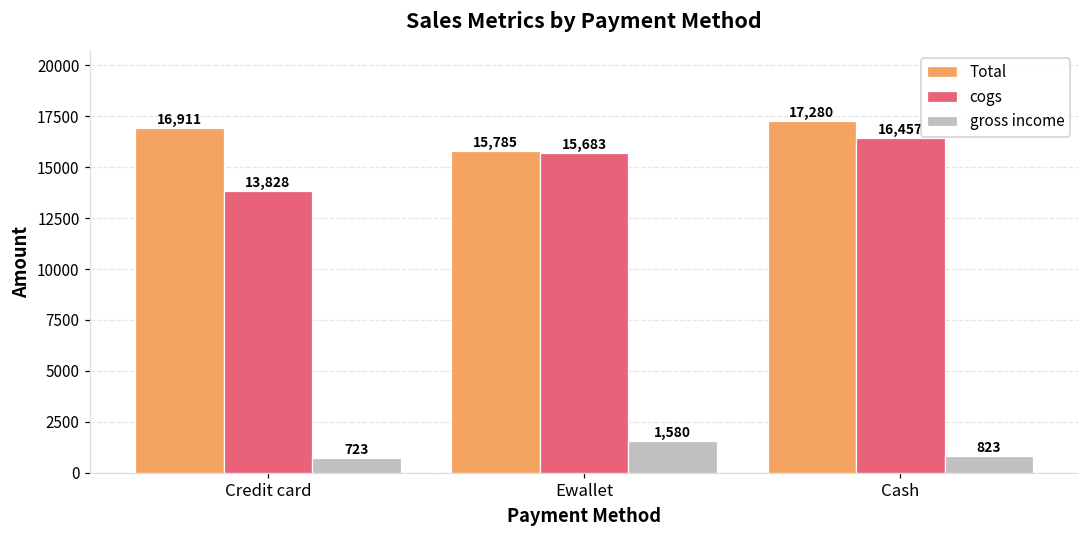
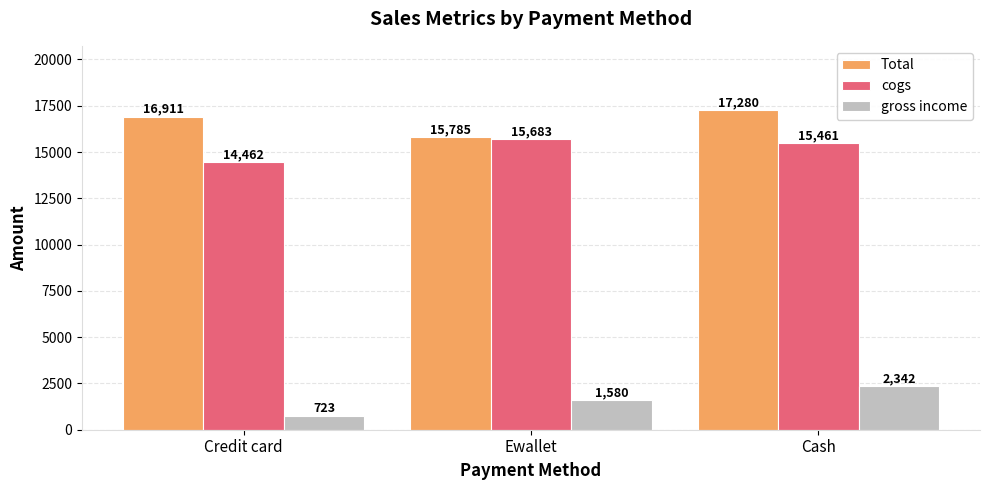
  {
    "Total": {
      "Credit card": "16,911",
      "Ewallet": "15,785",
      "Cash": "17,280"
    },
    "cogs": {
-     "Credit card": "13,828",
+     "Credit card": "14,462",
      "Ewallet": "15,683",
-     "Cash": "16,457"
+     "Cash": "15,461"
    },
    "gross income": {
      "Credit card": "723",
      "Ewallet": "1,580",
-     "Cash": "823"
+     "Cash": "2,342"
    }
  }
